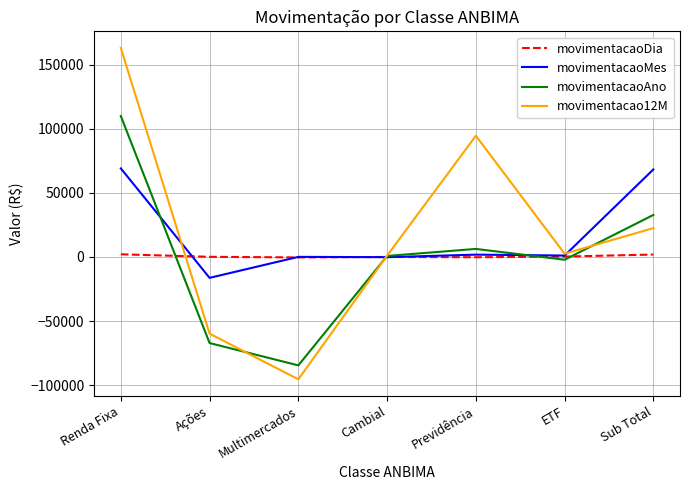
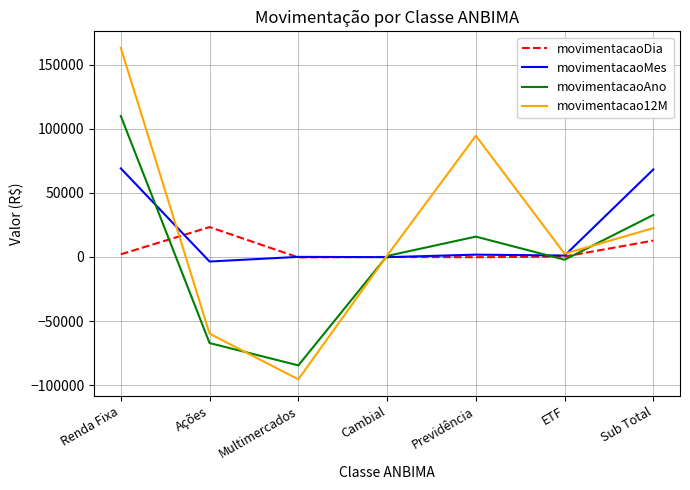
  {
    "movimentacaoDia": {
      "Renda Fixa": 2000,
-     "Ações": 0,
+     "Ações": 23000,
      "Previdência": 0,
-     "Sub Total": 2000
+     "Sub Total": 13000
    },
    "movimentacaoMes": {
      "Renda Fixa": 69000,
-     "Ações": -16000,
+     "Ações": -4000,
      "Previdência": 2000,
      "Sub Total": 68000
    },
    "movimentacaoAno": {
      "Renda Fixa": 110000,
      "Ações": -67000,
      "Multimercados": -85000,
-     "Previdência": 6000,
+     "Previdência": 16000,
      "ETF": -2000,
      "Sub Total": 33000
    },
    "movimentacao12M": {
      "Renda Fixa": 163000,
      "Ações": -60000,
      "Multimercados": -95000,
      "Previdência": 95000,
      "Sub Total": 22000
    }
  }
